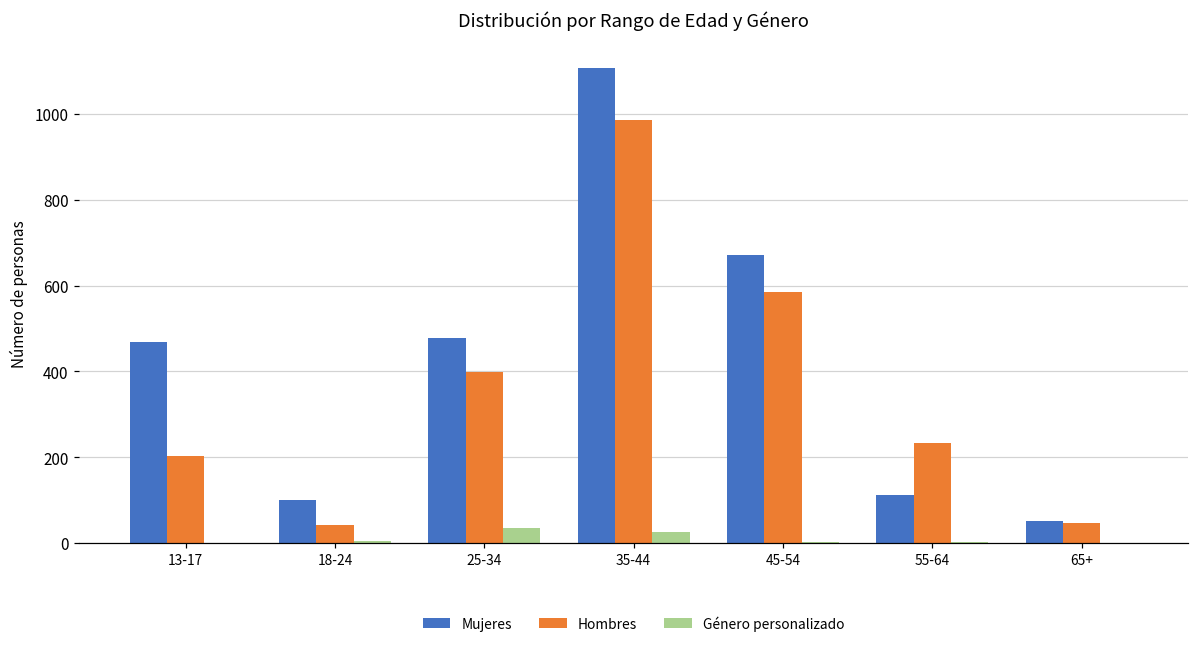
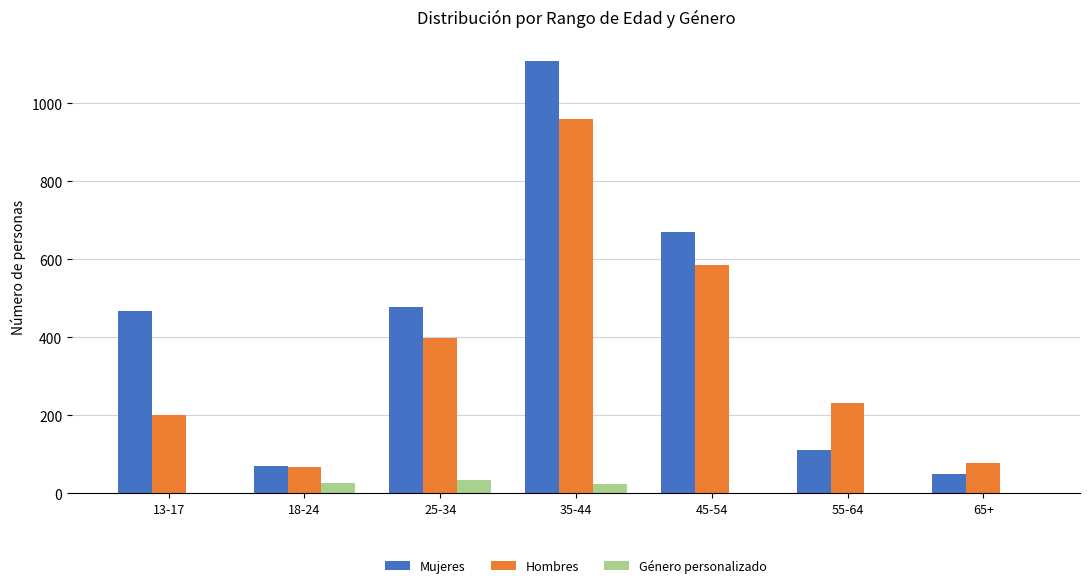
  {
    "Mujeres": {
      "13-17": 470,
-     "18-24": 100,
+     "18-24": 70,
      "25-34": 480,
      "35-44": 1110,
      "45-54": 670,
      "55-64": 110,
      "65+": 50
    },
    "Hombres": {
      "13-17": 200,
-     "18-24": 40,
+     "18-24": 70,
      "25-34": 400,
-     "35-44": 990,
+     "35-44": 960,
      "45-54": 590,
      "55-64": 230,
-     "65+": 50
+     "65+": 80
    },
    "Género personalizado": {
      "13-17": 0,
-     "18-24": 0,
+     "18-24": 30,
      "25-34": 40,
      "35-44": 30,
      "65+": 0
    }
  }
